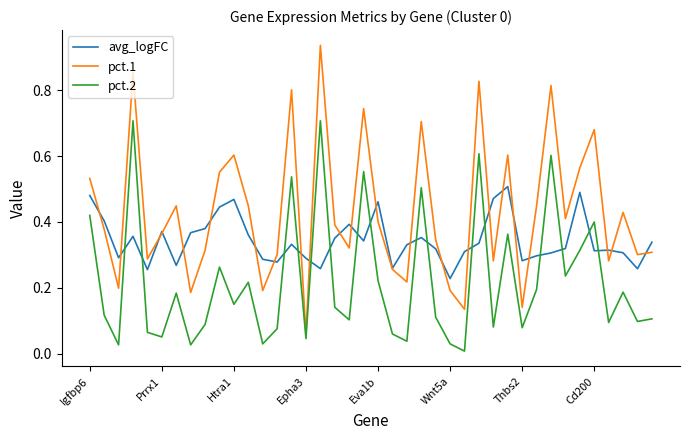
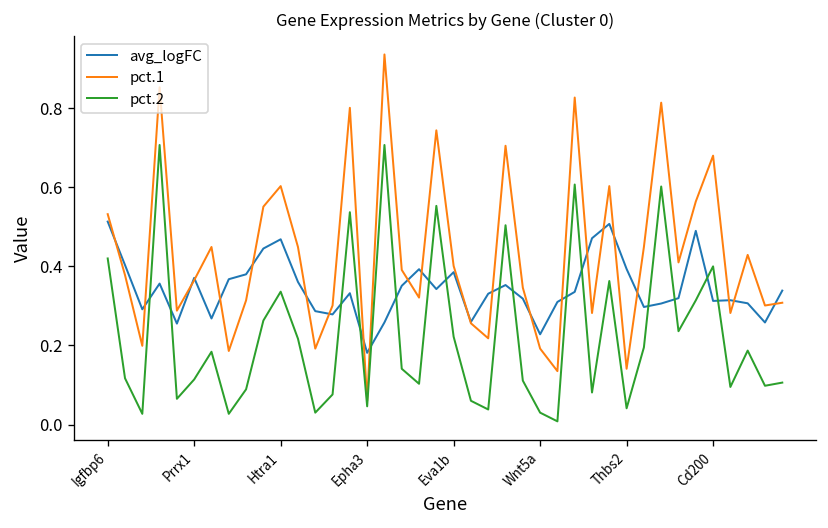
  {
    "avg_logFC": {
-     "Igfbp6": 0.48,
+     "Igfbp6": 0.51,
      "Htra1": 0.47,
-     "Epha3": 0.29,
-     "Eva1b": 0.46,
+     "Epha3": 0.18,
+     "Eva1b": 0.39,
      "Wnt5a": 0.23,
-     "Thbs2": 0.28,
+     "Thbs2": 0.39,
      "Cd200": 0.31
    },
    "pct.1": {
      "Igfbp6": 0.53,
      "Htra1": 0.60,
      "Epha3": 0.06,
      "Eva1b": 0.40,
      "Wnt5a": 0.19,
      "Thbs2": 0.14,
      "Cd200": 0.68
    },
    "pct.2": {
      "Igfbp6": 0.42,
-     "Prrx1": 0.05,
-     "Htra1": 0.15,
+     "Prrx1": 0.11,
+     "Htra1": 0.34,
      "Epha3": 0.05,
      "Eva1b": 0.22,
      "Wnt5a": 0.03,
-     "Thbs2": 0.08,
+     "Thbs2": 0.04,
      "Cd200": 0.40
    }
  }
